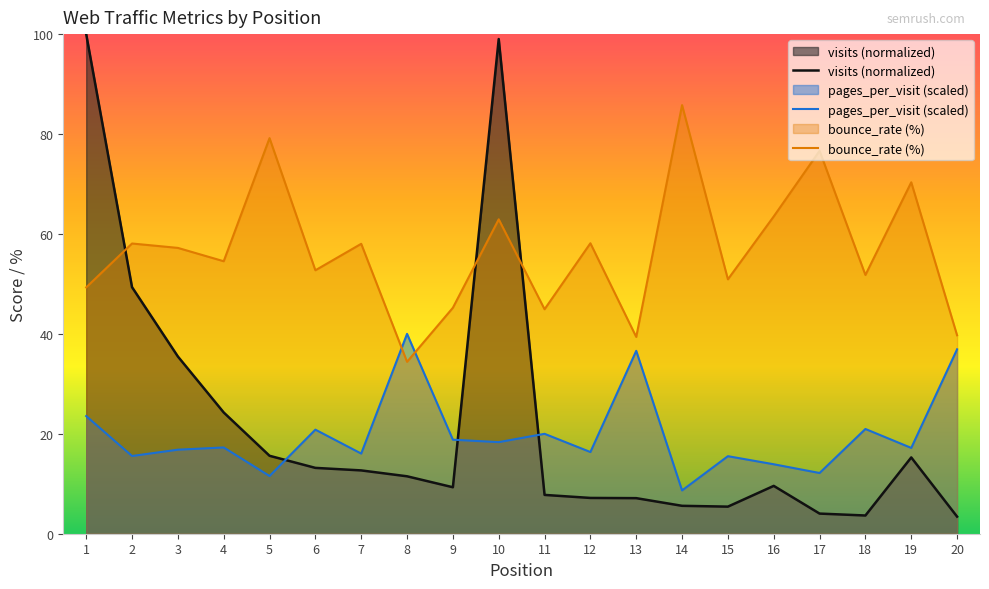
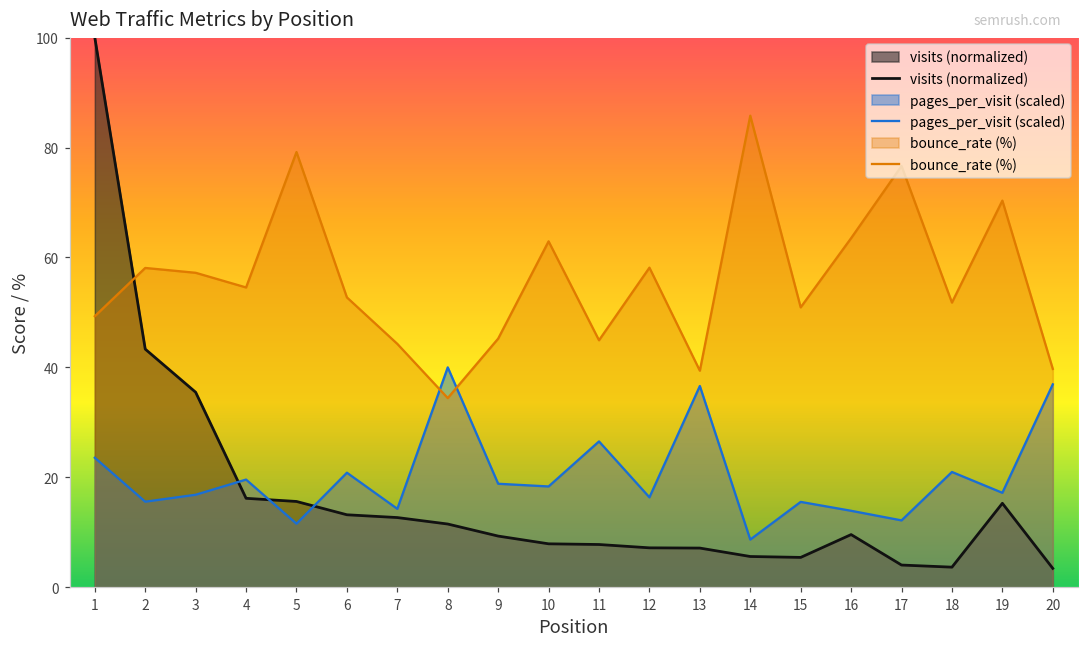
  {
    "visits (normalized)": {
      "1": 100,
-     "2": 49,
+     "2": 43,
      "3": 35,
-     "4": 24,
+     "4": 16,
      "5": 16,
      "6": 13,
      "7": 13,
      "8": 11,
      "9": 9,
-     "10": 99,
+     "10": 8,
      "11": 8,
      "12": 7,
      "13": 7,
      "14": 6,
      "15": 5,
      "16": 10,
      "17": 4,
      "18": 4,
      "19": 15,
      "20": 3
    },
    "pages_per_visit (scaled)": {
      "1": 24,
      "2": 16,
      "3": 17,
-     "4": 17,
+     "4": 20,
      "5": 12,
      "6": 21,
-     "7": 16,
+     "7": 14,
      "8": 40,
      "9": 19,
      "10": 18,
-     "11": 20,
+     "11": 27,
      "12": 16,
      "13": 37,
      "14": 9,
      "15": 16,
      "16": 14,
      "17": 12,
      "18": 21,
      "19": 17,
      "20": 37
    },
    "bounce_rate (%)": {
      "1": 49,
      "2": 58,
      "3": 57,
      "4": 55,
      "5": 79,
      "6": 53,
-     "7": 58,
+     "7": 44,
      "8": 34,
      "9": 45,
      "10": 63,
      "11": 45,
      "12": 58,
      "13": 39,
      "14": 86,
      "15": 51,
      "16": 64,
      "18": 52,
      "19": 70,
      "20": 40
    }
  }
